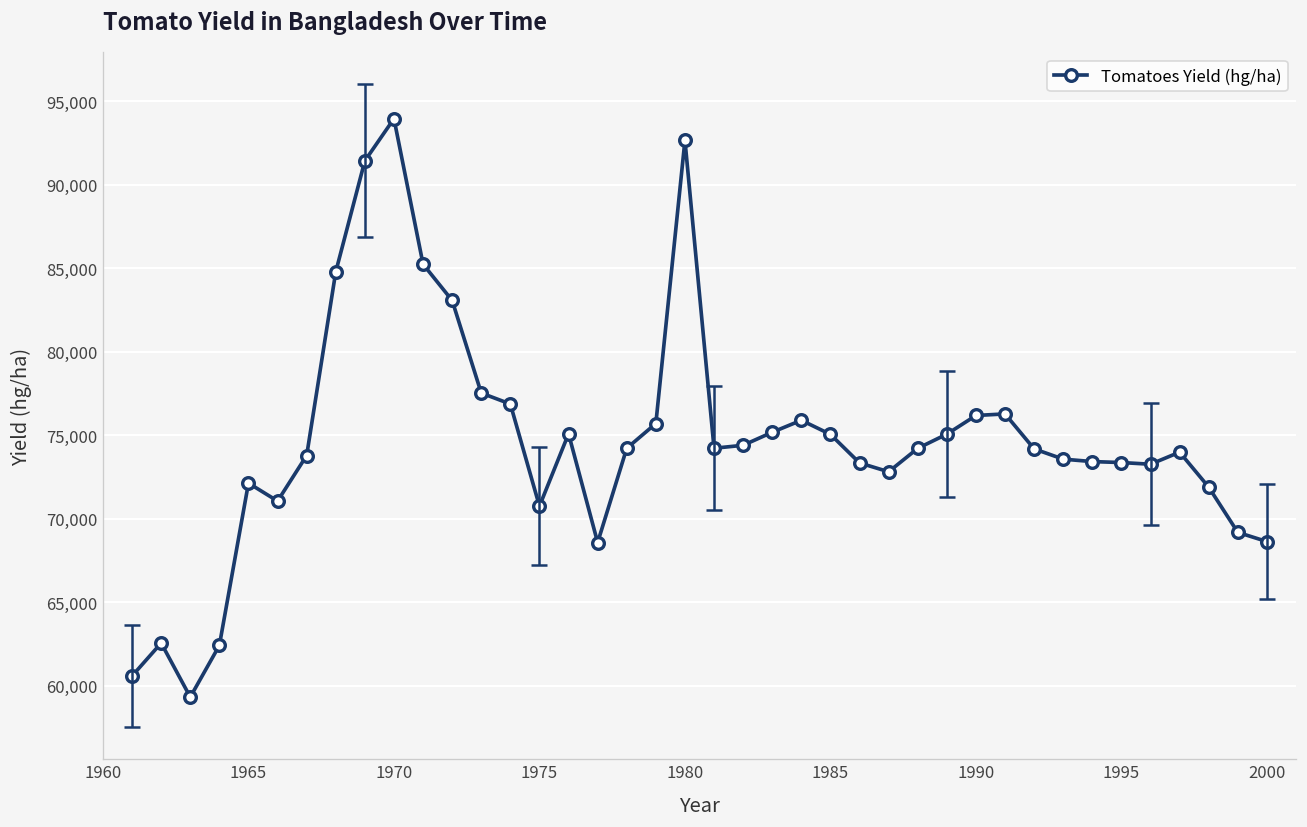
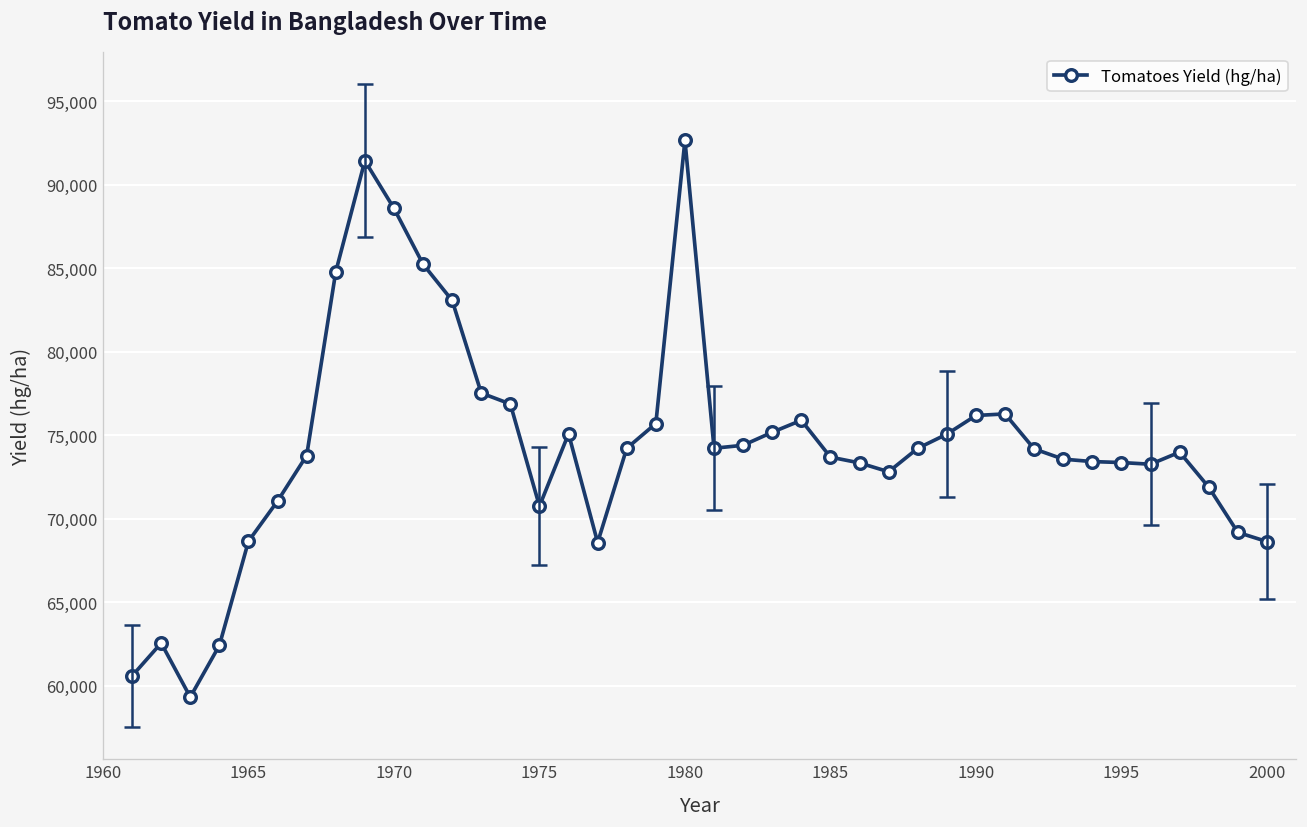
  {
    "Tomatoes Yield (hg/ha)": {
-     "1965": "72,100",
-     "1970": "94,000",
+     "1965": "68,700",
+     "1970": "88,600",
      "1975": "70,800",
      "1980": "92,700",
-     "1985": "75,100",
+     "1985": "73,700",
      "1990": "76,200",
      "1995": "73,400",
      "2000": "68,600"
    }
  }
